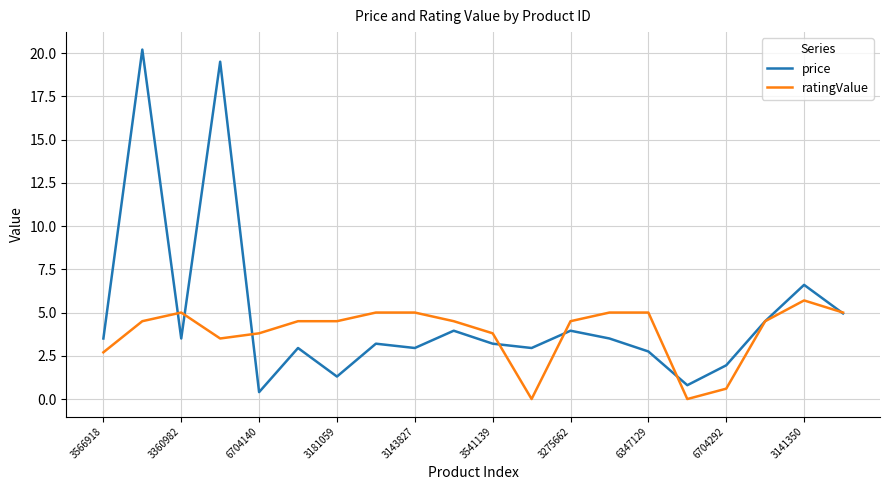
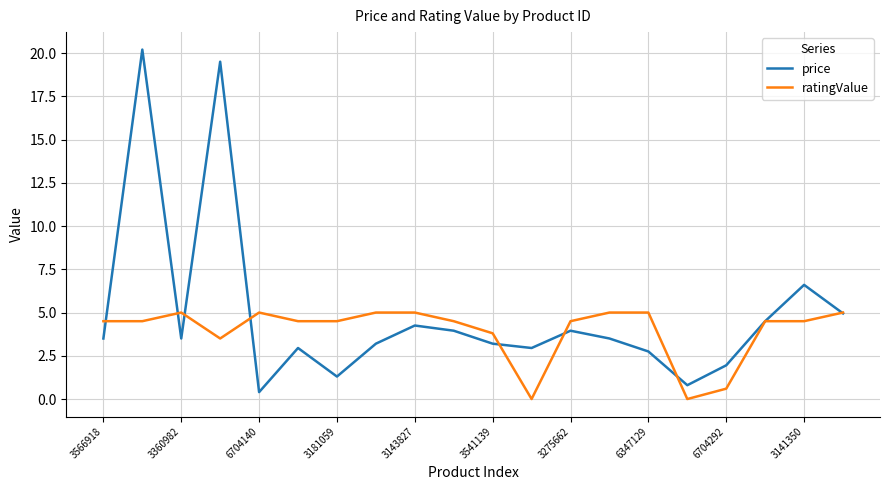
  {
    "price": {
      "3566918": 3.5,
      "3360982": 3.5,
      "6704140": 0.4,
      "3181059": 1.3,
-     "3143827": 3.0,
+     "3143827": 4.3,
      "3541139": 3.2,
      "3275662": 4.0,
      "6347129": 2.8,
      "6704292": 2.0,
      "3141350": 6.6
    },
    "ratingValue": {
-     "3566918": 2.7,
+     "3566918": 4.5,
      "3360982": 5.0,
-     "6704140": 3.8,
+     "6704140": 5.0,
      "3181059": 4.5,
      "3143827": 5.0,
      "3541139": 3.8,
      "3275662": 4.5,
      "6347129": 5.0,
      "6704292": 0.6,
-     "3141350": 5.7
+     "3141350": 4.5
    }
  }
